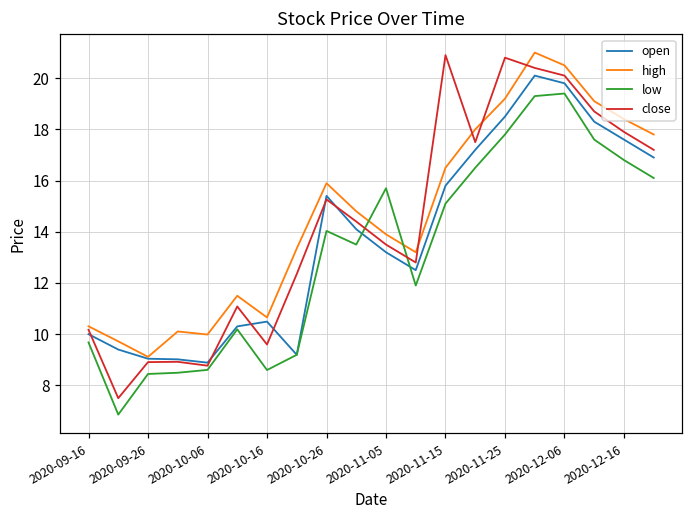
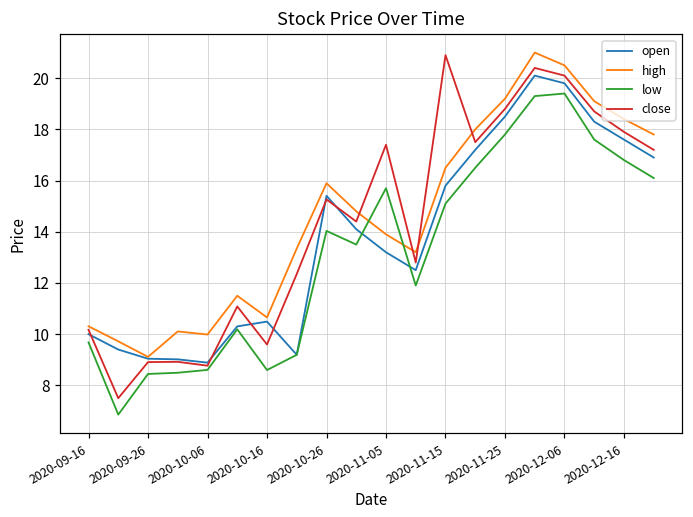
  {
    "open": {
      "2020-09-16": 10.0,
      "2020-10-06": 8.9,
      "2020-10-16": 10.5,
      "2020-10-26": 15.4,
      "2020-11-05": 13.2,
      "2020-11-15": 15.8,
      "2020-11-25": 18.5,
      "2020-12-06": 19.8,
      "2020-12-16": 17.6
    },
    "high": {
      "2020-09-16": 10.3,
      "2020-10-06": 10.0,
      "2020-10-16": 10.7,
      "2020-10-26": 15.9,
      "2020-11-05": 13.9,
      "2020-11-15": 16.5,
      "2020-11-25": 19.2,
      "2020-12-06": 20.5,
      "2020-12-16": 18.4
    },
    "low": {
      "2020-09-16": 9.7,
      "2020-09-26": 8.4,
      "2020-10-06": 8.6,
      "2020-10-16": 8.6,
      "2020-10-26": 14.0,
      "2020-11-05": 15.7,
      "2020-11-15": 15.1,
      "2020-11-25": 17.8,
      "2020-12-06": 19.4,
      "2020-12-16": 16.8
    },
    "close": {
      "2020-09-16": 10.2,
      "2020-09-26": 8.9,
      "2020-10-06": 8.8,
      "2020-10-16": 9.6,
      "2020-10-26": 15.3,
-     "2020-11-05": 13.5,
+     "2020-11-05": 17.4,
      "2020-11-15": 20.9,
-     "2020-11-25": 20.8,
+     "2020-11-25": 18.8,
      "2020-12-06": 20.1,
      "2020-12-16": 17.9
    }
  }
